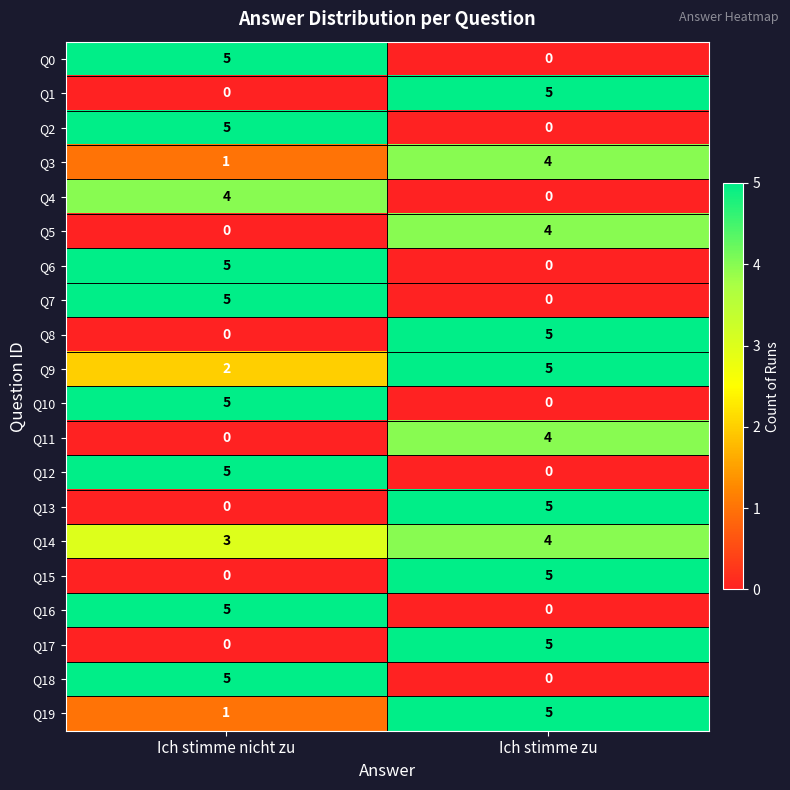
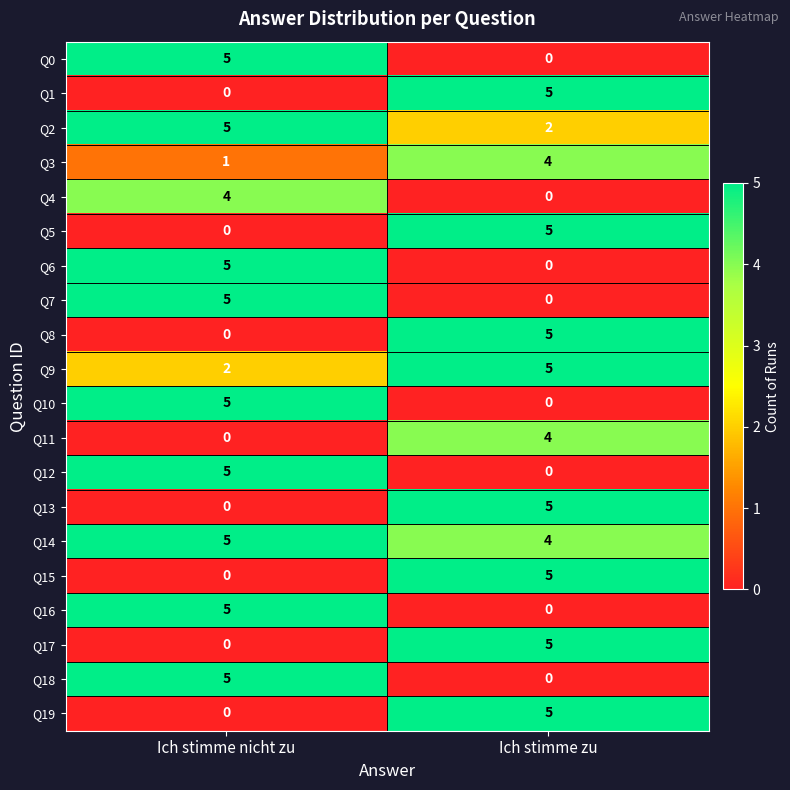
  {
    "Q0": {
      "Ich stimme nicht zu": 5,
      "Ich stimme zu": 0
    },
    "Q1": {
      "Ich stimme nicht zu": 0,
      "Ich stimme zu": 5
    },
    "Q2": {
      "Ich stimme nicht zu": 5,
-     "Ich stimme zu": 0
+     "Ich stimme zu": 2
    },
    "Q3": {
      "Ich stimme nicht zu": 1,
      "Ich stimme zu": 4
    },
    "Q4": {
      "Ich stimme nicht zu": 4,
      "Ich stimme zu": 0
    },
    "Q5": {
      "Ich stimme nicht zu": 0,
-     "Ich stimme zu": 4
+     "Ich stimme zu": 5
    },
    "Q6": {
      "Ich stimme nicht zu": 5,
      "Ich stimme zu": 0
    },
    "Q7": {
      "Ich stimme nicht zu": 5,
      "Ich stimme zu": 0
    },
    "Q8": {
      "Ich stimme nicht zu": 0,
      "Ich stimme zu": 5
    },
    "Q9": {
      "Ich stimme nicht zu": 2,
      "Ich stimme zu": 5
    },
    "Q10": {
      "Ich stimme nicht zu": 5,
      "Ich stimme zu": 0
    },
    "Q11": {
      "Ich stimme nicht zu": 0,
      "Ich stimme zu": 4
    },
    "Q12": {
      "Ich stimme nicht zu": 5,
      "Ich stimme zu": 0
    },
    "Q13": {
      "Ich stimme nicht zu": 0,
      "Ich stimme zu": 5
    },
    "Q14": {
-     "Ich stimme nicht zu": 3,
+     "Ich stimme nicht zu": 5,
      "Ich stimme zu": 4
    },
    "Q15": {
      "Ich stimme nicht zu": 0,
      "Ich stimme zu": 5
    },
    "Q16": {
      "Ich stimme nicht zu": 5,
      "Ich stimme zu": 0
    },
    "Q17": {
      "Ich stimme nicht zu": 0,
      "Ich stimme zu": 5
    },
    "Q18": {
      "Ich stimme nicht zu": 5,
      "Ich stimme zu": 0
    },
    "Q19": {
-     "Ich stimme nicht zu": 1,
+     "Ich stimme nicht zu": 0,
      "Ich stimme zu": 5
    }
  }
